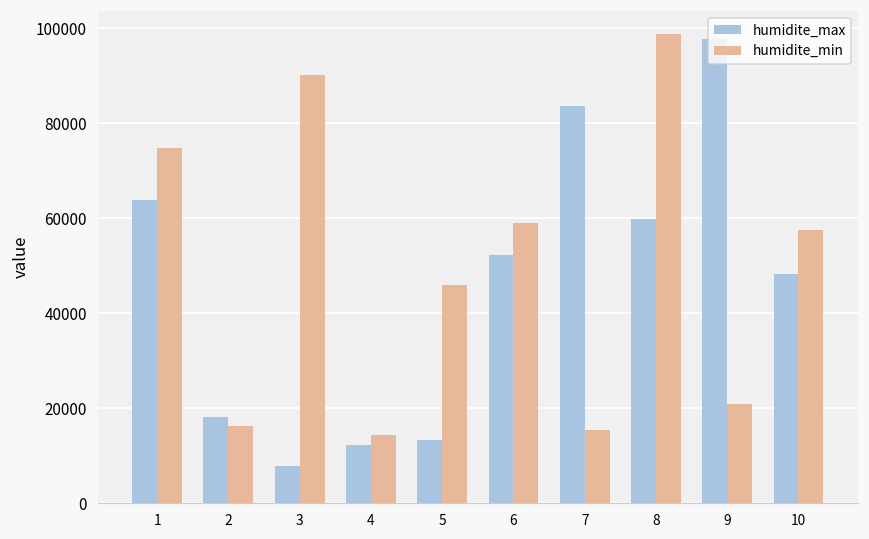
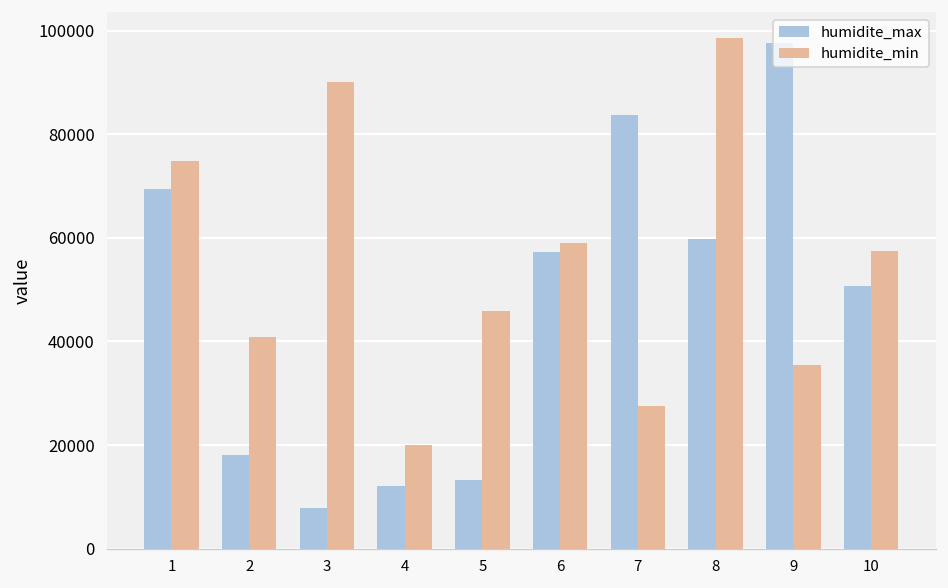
  {
    "humidite_max": {
-     "1": 64000,
+     "1": 69000,
      "2": 18000,
      "3": 8000,
      "4": 12000,
      "5": 13000,
-     "6": 52000,
+     "6": 57000,
      "7": 84000,
      "8": 60000,
-     "10": 48000
+     "10": 51000
    },
    "humidite_min": {
      "1": 75000,
-     "2": 16000,
+     "2": 41000,
      "3": 90000,
-     "4": 14000,
+     "4": 20000,
      "5": 46000,
      "6": 59000,
-     "7": 15000,
+     "7": 28000,
      "8": 99000,
-     "9": 21000,
+     "9": 35000,
      "10": 57000
    }
  }
